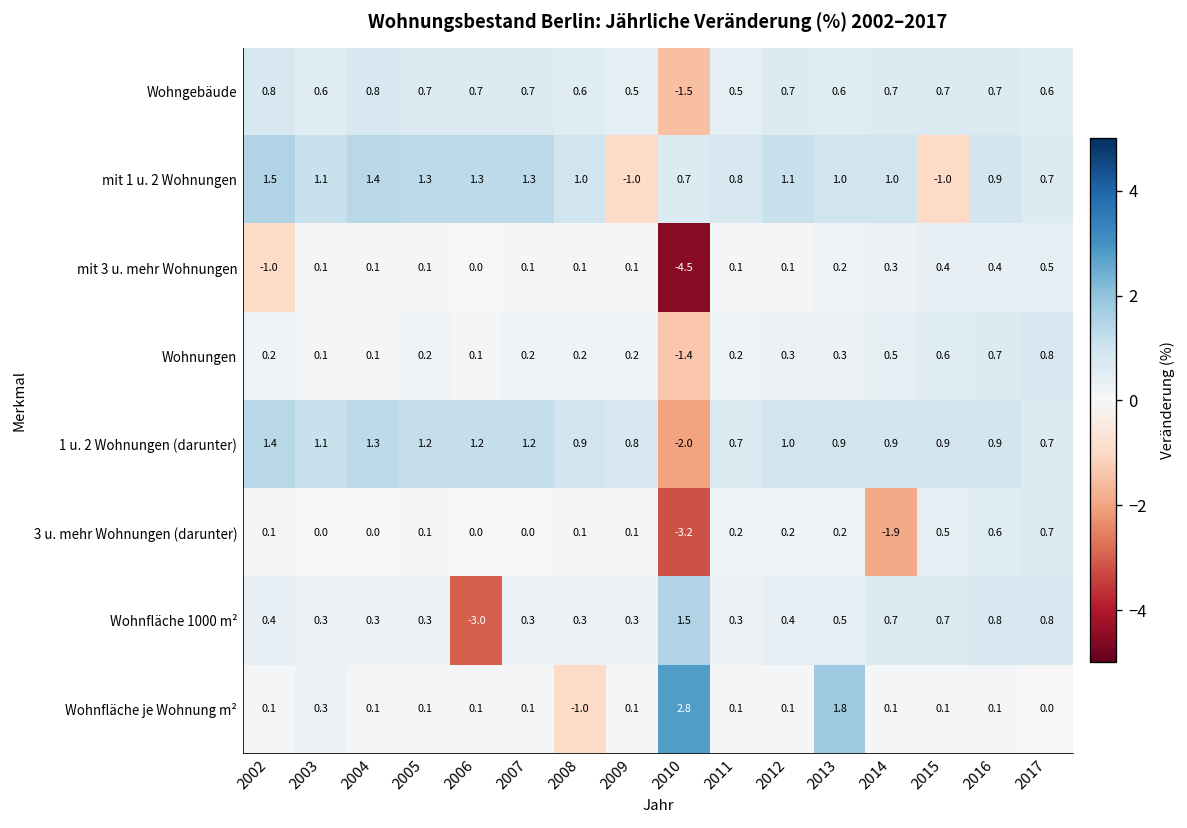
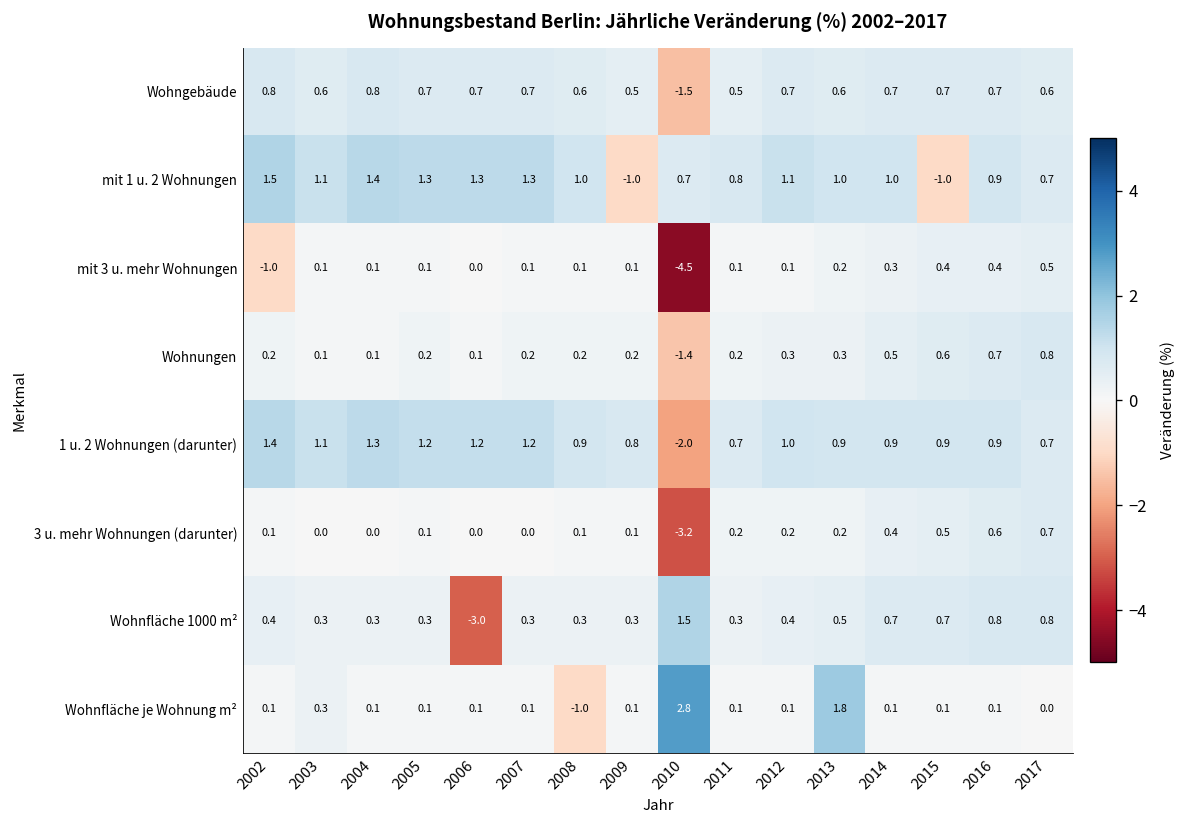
  {
    "Wohngebäude": {
      "2002": 0.8,
      "2003": 0.6,
      "2004": 0.8,
      "2005": 0.7,
      "2006": 0.7,
      "2007": 0.7,
      "2008": 0.6,
      "2009": 0.5,
      "2010": -1.5,
      "2011": 0.5,
      "2012": 0.7,
      "2013": 0.6,
      "2014": 0.7,
      "2015": 0.7,
      "2016": 0.7,
      "2017": 0.6
    },
    "mit 1 u. 2 Wohnungen": {
      "2002": 1.5,
      "2003": 1.1,
      "2004": 1.4,
      "2005": 1.3,
      "2006": 1.3,
      "2007": 1.3,
      "2008": 1.0,
      "2009": -1.0,
      "2010": 0.7,
      "2011": 0.8,
      "2012": 1.1,
      "2013": 1.0,
      "2014": 1.0,
      "2015": -1.0,
      "2016": 0.9,
      "2017": 0.7
    },
    "mit 3 u. mehr Wohnungen": {
      "2002": -1.0,
      "2003": 0.1,
      "2004": 0.1,
      "2005": 0.1,
      "2006": 0.0,
      "2007": 0.1,
      "2008": 0.1,
      "2009": 0.1,
      "2010": -4.5,
      "2011": 0.1,
      "2012": 0.1,
      "2013": 0.2,
      "2014": 0.3,
      "2015": 0.4,
      "2016": 0.4,
      "2017": 0.5
    },
    "Wohnungen": {
      "2002": 0.2,
      "2003": 0.1,
      "2004": 0.1,
      "2005": 0.2,
      "2006": 0.1,
      "2007": 0.2,
      "2008": 0.2,
      "2009": 0.2,
      "2010": -1.4,
      "2011": 0.2,
      "2012": 0.3,
      "2013": 0.3,
      "2014": 0.5,
      "2015": 0.6,
      "2016": 0.7,
      "2017": 0.8
    },
    "1 u. 2 Wohnungen (darunter)": {
      "2002": 1.4,
      "2003": 1.1,
      "2004": 1.3,
      "2005": 1.2,
      "2006": 1.2,
      "2007": 1.2,
      "2008": 0.9,
      "2009": 0.8,
      "2010": -2.0,
      "2011": 0.7,
      "2012": 1.0,
      "2013": 0.9,
      "2014": 0.9,
      "2015": 0.9,
      "2016": 0.9,
      "2017": 0.7
    },
    "3 u. mehr Wohnungen (darunter)": {
      "2002": 0.1,
      "2003": 0.0,
      "2004": 0.0,
      "2005": 0.1,
      "2006": 0.0,
      "2007": 0.0,
      "2008": 0.1,
      "2009": 0.1,
      "2010": -3.2,
      "2011": 0.2,
      "2012": 0.2,
      "2013": 0.2,
-     "2014": -1.9,
+     "2014": 0.4,
      "2015": 0.5,
      "2016": 0.6,
      "2017": 0.7
    },
    "Wohnfläche 1000 m²": {
      "2002": 0.4,
      "2003": 0.3,
      "2004": 0.3,
      "2005": 0.3,
      "2006": -3.0,
      "2007": 0.3,
      "2008": 0.3,
      "2009": 0.3,
      "2010": 1.5,
      "2011": 0.3,
      "2012": 0.4,
      "2013": 0.5,
      "2014": 0.7,
      "2015": 0.7,
      "2016": 0.8,
      "2017": 0.8
    },
    "Wohnfläche je Wohnung m²": {
      "2002": 0.1,
      "2003": 0.3,
      "2004": 0.1,
      "2005": 0.1,
      "2006": 0.1,
      "2007": 0.1,
      "2008": -1.0,
      "2009": 0.1,
      "2010": 2.8,
      "2011": 0.1,
      "2012": 0.1,
      "2013": 1.8,
      "2014": 0.1,
      "2015": 0.1,
      "2016": 0.1,
      "2017": 0.0
    }
  }
